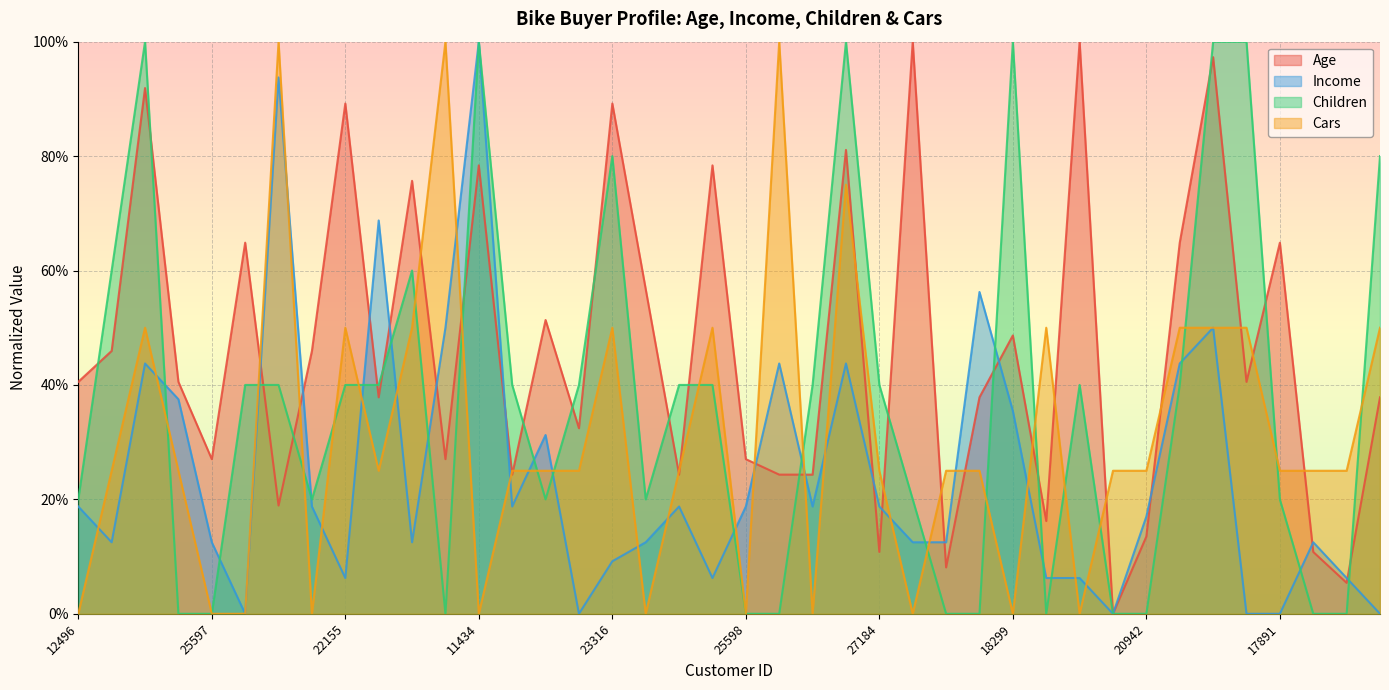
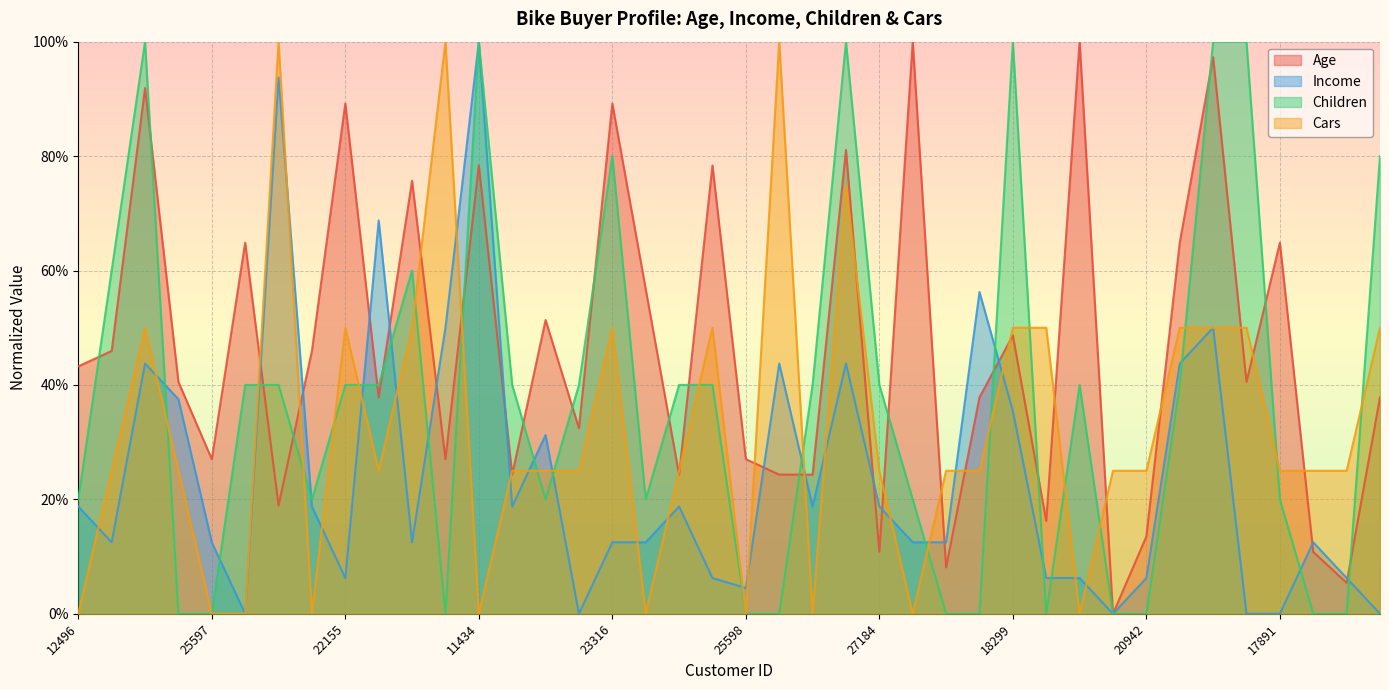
  {
    "Age": {
-     "12496": "41%",
+     "12496": "43%",
      "25597": "27%",
      "22155": "89%",
      "11434": "78%",
      "23316": "89%",
      "25598": "27%",
      "27184": "11%",
      "18299": "49%",
      "20942": "14%",
      "17891": "65%"
    },
    "Income": {
      "12496": "19%",
      "25597": "13%",
      "22155": "6%",
-     "23316": "9%",
-     "25598": "19%",
+     "23316": "13%",
+     "25598": "5%",
      "27184": "19%",
      "18299": "35%",
-     "20942": "17%",
+     "20942": "6%",
      "17891": "0%"
    },
    "Children": {
      "12496": "20%",
      "22155": "40%",
      "23316": "80%",
      "27184": "40%",
      "18299": "100%",
      "20942": "0%",
      "17891": "20%"
    },
    "Cars": {
      "12496": "0%",
      "22155": "50%",
      "11434": "0%",
      "23316": "50%",
      "27184": "25%",
-     "18299": "0%",
+     "18299": "50%",
      "20942": "25%",
      "17891": "25%"
    }
  }
